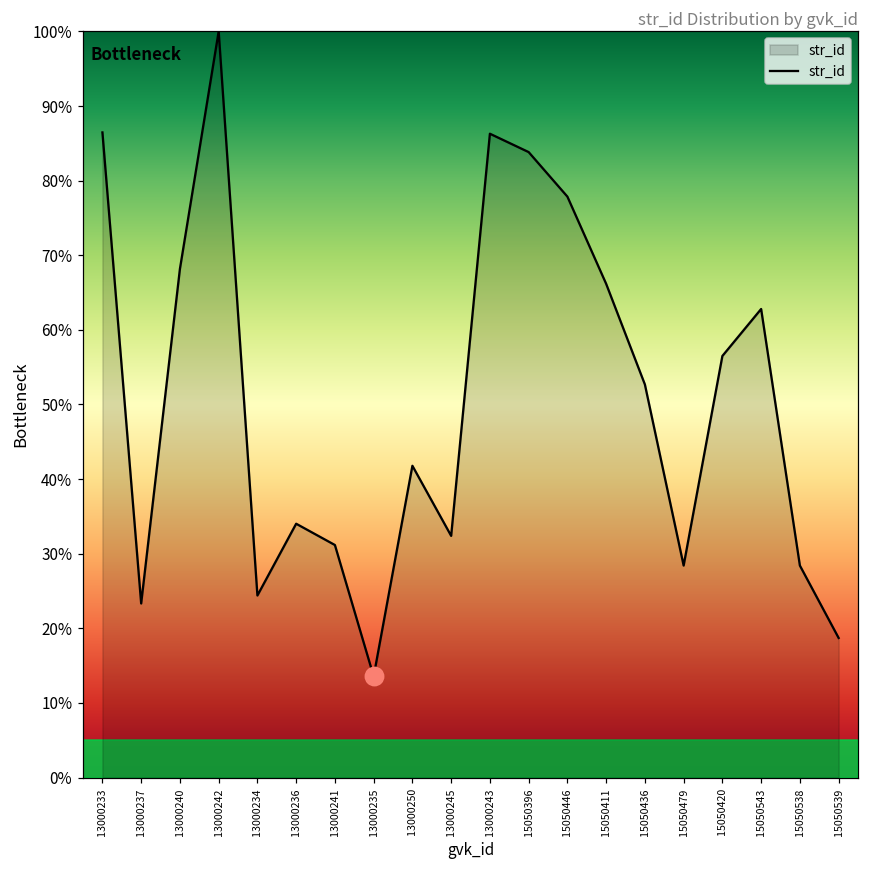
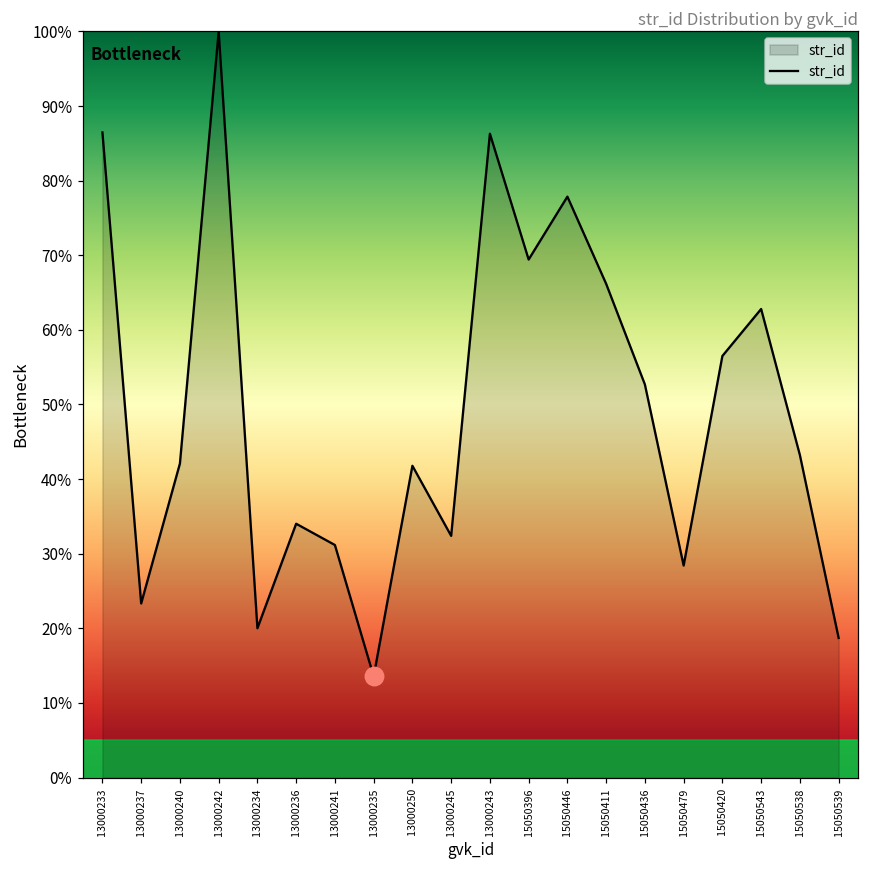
  {
    "str_id": {
      "13000233": "86%",
      "13000237": "23%",
-     "13000240": "68%",
+     "13000240": "42%",
      "13000242": "100%",
-     "13000234": "24%",
+     "13000234": "20%",
      "13000236": "34%",
      "13000241": "31%",
      "13000250": "42%",
      "13000245": "32%",
      "13000243": "86%",
-     "15050396": "84%",
+     "15050396": "69%",
      "15050446": "78%",
      "15050411": "66%",
      "15050436": "53%",
      "15050479": "28%",
      "15050420": "56%",
      "15050543": "63%",
-     "15050538": "28%",
+     "15050538": "43%",
      "15050539": "19%"
    }
  }
